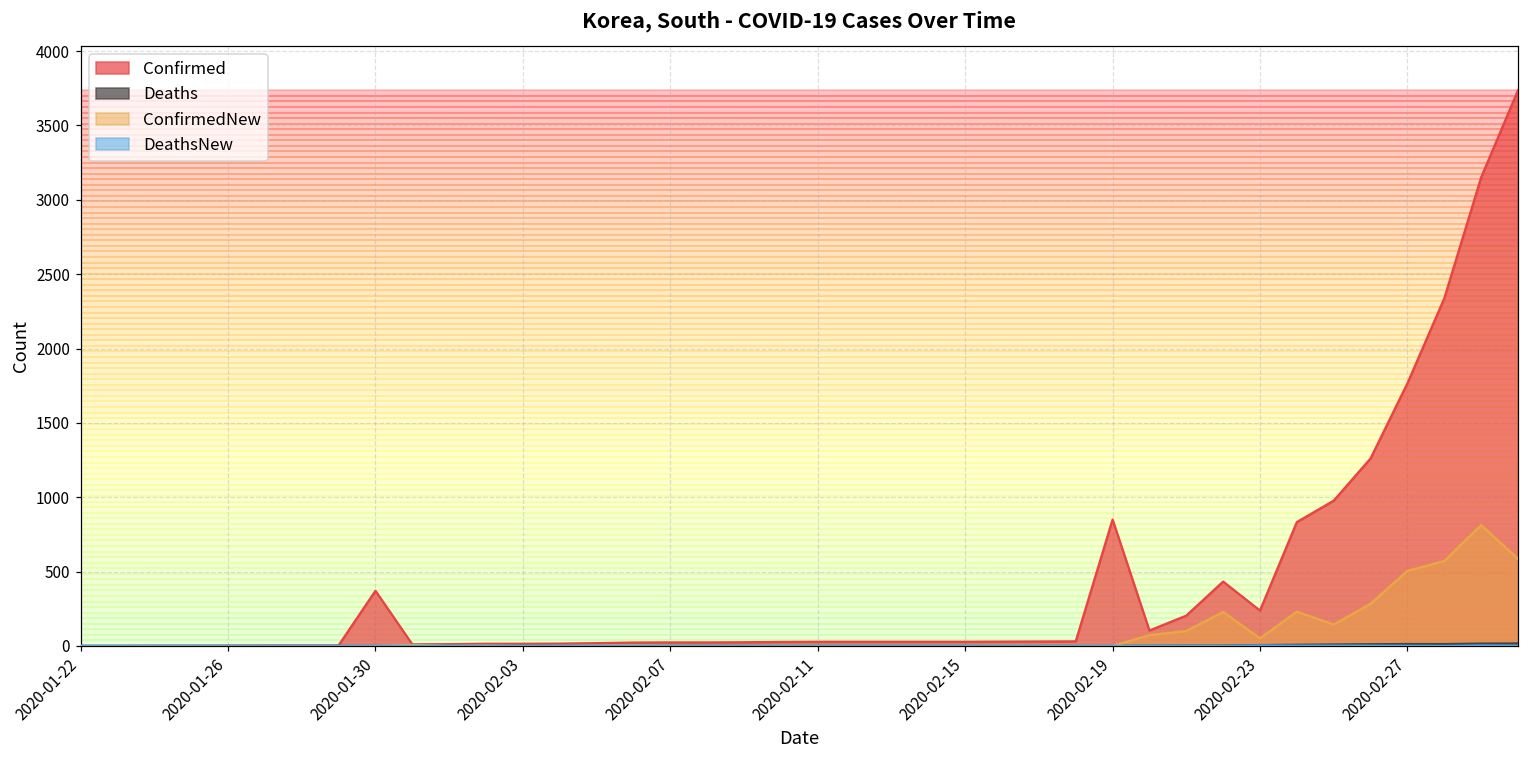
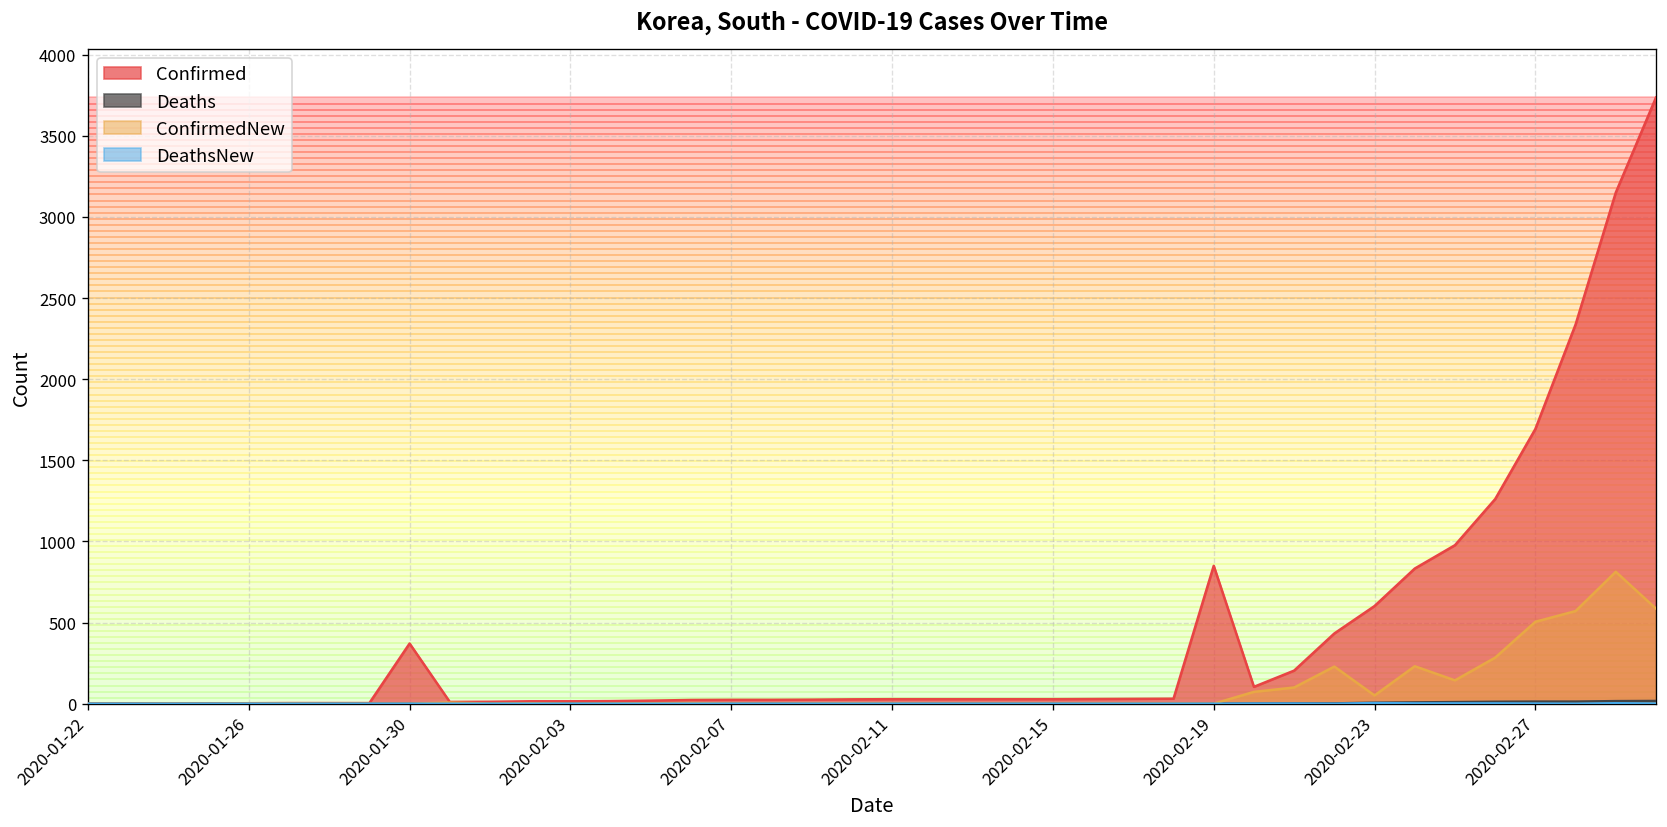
  {
    "Confirmed": {
      "2020-01-30": 370,
      "2020-02-07": 20,
      "2020-02-11": 30,
      "2020-02-15": 30,
      "2020-02-19": 850,
-     "2020-02-23": 240,
-     "2020-02-27": 1770
+     "2020-02-23": 600,
+     "2020-02-27": 1690
    },
    "ConfirmedNew": {
      "2020-02-23": 50,
      "2020-02-27": 510
    }
  }
